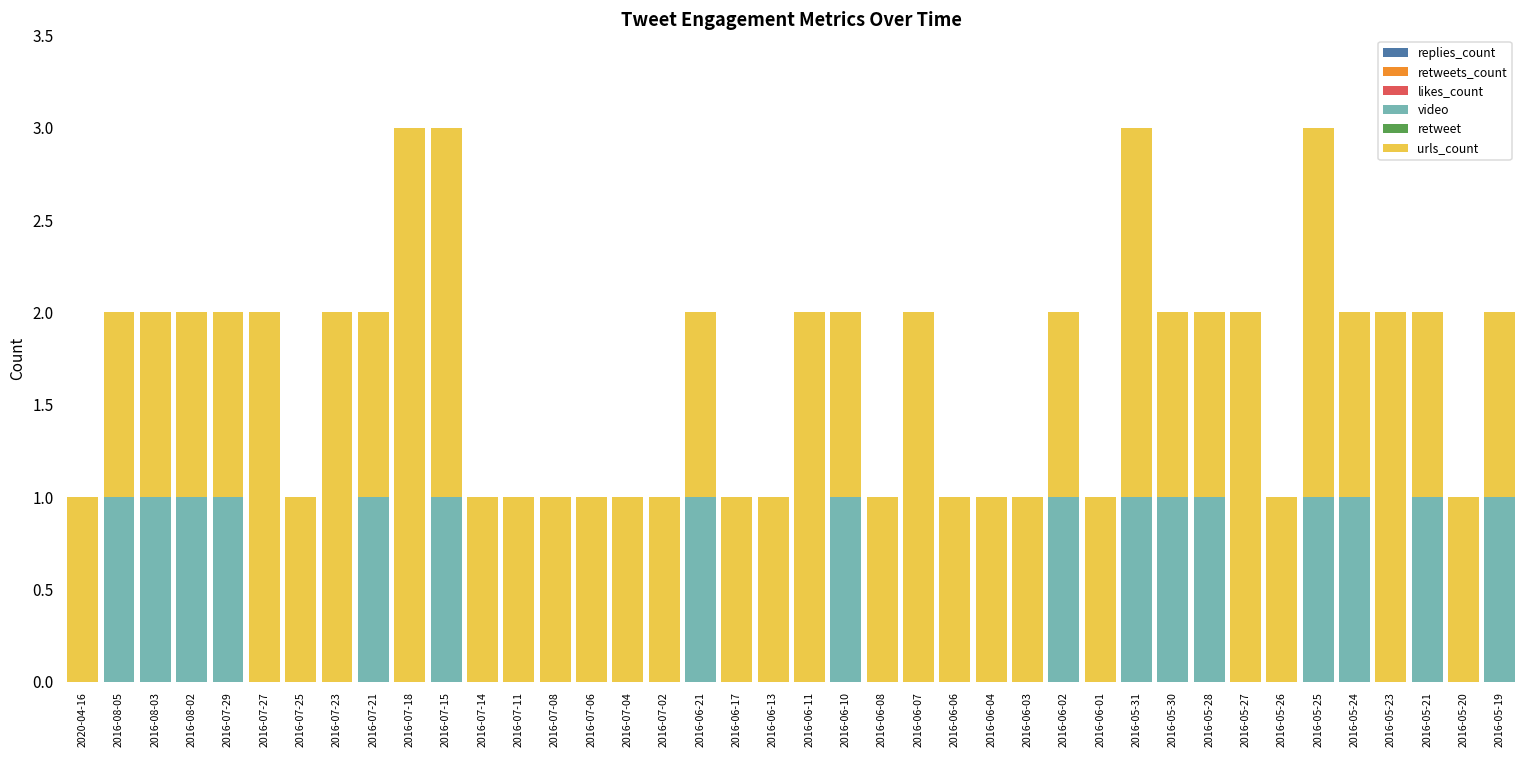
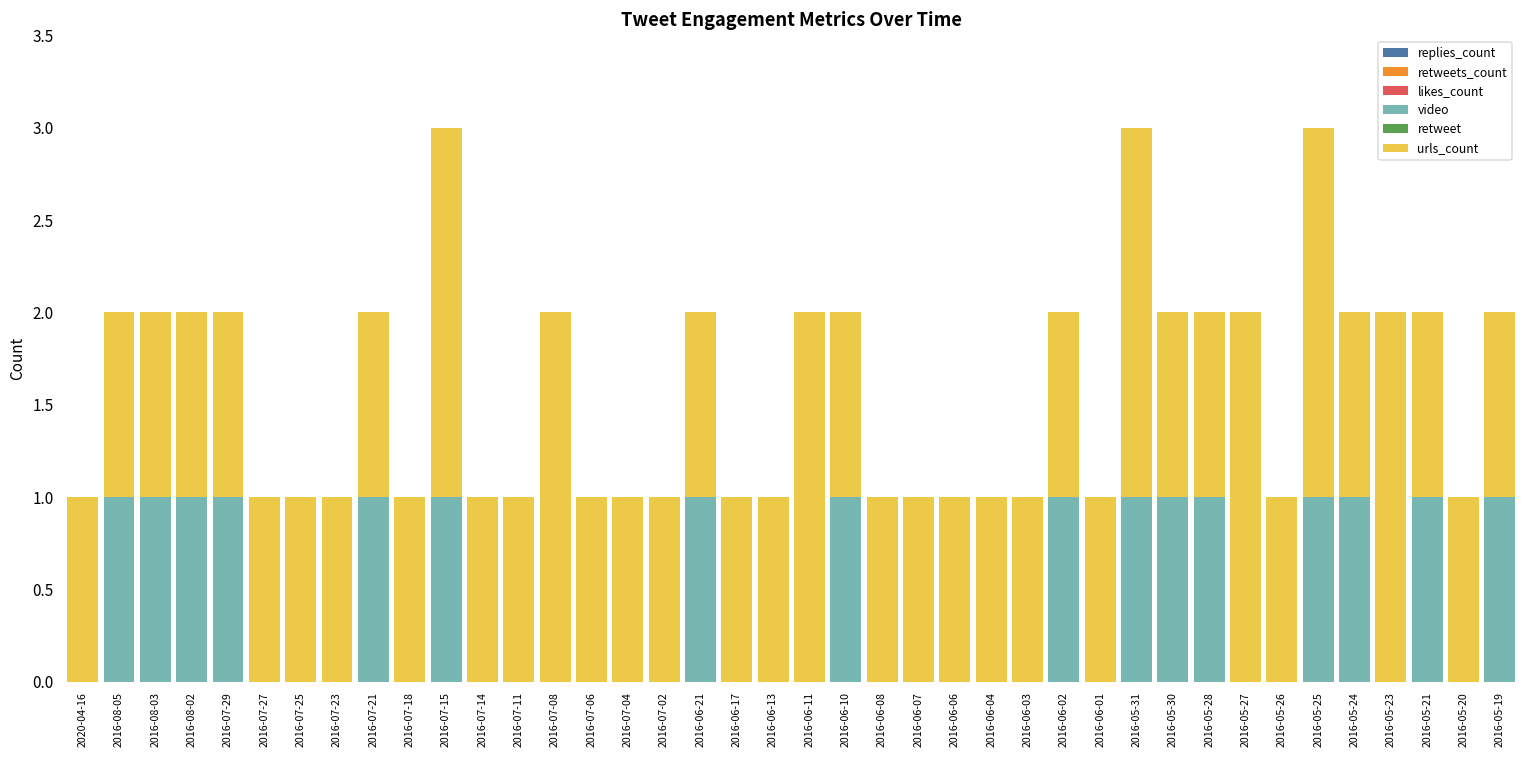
  {
    "likes_count": {
      "2020-04-16": 0,
      "2016-08-05": 0,
      "2016-08-03": 0,
      "2016-08-02": 0,
      "2016-07-29": 0,
      "2016-07-27": 0,
      "2016-07-25": 0,
      "2016-07-23": 0,
      "2016-07-21": 0,
      "2016-07-18": 0,
      "2016-07-15": 0,
      "2016-07-14": 0,
      "2016-07-11": 0,
      "2016-07-08": 0,
      "2016-07-06": 0,
      "2016-07-04": 0,
      "2016-07-02": 0,
      "2016-06-21": 0,
      "2016-06-17": 0,
      "2016-06-13": 0,
      "2016-06-11": 0,
      "2016-06-10": 0,
      "2016-06-08": 0,
      "2016-06-07": 0,
      "2016-06-06": 0,
      "2016-06-04": 0,
      "2016-06-03": 0,
      "2016-06-02": 0,
      "2016-06-01": 0,
      "2016-05-31": 0,
      "2016-05-30": 0,
      "2016-05-28": 0,
      "2016-05-27": 0,
      "2016-05-26": 0,
      "2016-05-25": 0,
      "2016-05-24": 0,
      "2016-05-23": 0,
      "2016-05-21": 0,
      "2016-05-20": 0,
      "2016-05-19": 0
    },
    "retweet": {
      "2020-04-16": 0,
      "2016-08-05": 1,
      "2016-08-03": 1,
      "2016-08-02": 1,
      "2016-07-29": 1,
      "2016-07-27": 0,
      "2016-07-25": 0,
      "2016-07-23": 0,
      "2016-07-21": 1,
      "2016-07-18": 0,
      "2016-07-15": 1,
      "2016-07-14": 0,
      "2016-07-11": 0,
      "2016-07-08": 0,
      "2016-07-06": 0,
      "2016-07-04": 0,
      "2016-07-02": 0,
      "2016-06-21": 1,
      "2016-06-17": 0,
      "2016-06-13": 0,
      "2016-06-11": 0,
      "2016-06-10": 1,
      "2016-06-08": 0,
      "2016-06-07": 0,
      "2016-06-06": 0,
      "2016-06-04": 0,
      "2016-06-03": 0,
      "2016-06-02": 1,
      "2016-06-01": 0,
      "2016-05-31": 1,
      "2016-05-30": 1,
      "2016-05-28": 1,
      "2016-05-27": 0,
      "2016-05-26": 0,
      "2016-05-25": 1,
      "2016-05-24": 1,
      "2016-05-23": 0,
      "2016-05-21": 1,
      "2016-05-20": 0,
      "2016-05-19": 1
    },
    "urls_count": {
      "2020-04-16": 1,
      "2016-08-05": 1,
      "2016-08-03": 1,
      "2016-08-02": 1,
      "2016-07-29": 1,
-     "2016-07-27": 2,
+     "2016-07-27": 1,
      "2016-07-25": 1,
-     "2016-07-23": 2,
+     "2016-07-23": 1,
      "2016-07-21": 1,
-     "2016-07-18": 3,
+     "2016-07-18": 1,
      "2016-07-15": 2,
      "2016-07-14": 1,
      "2016-07-11": 1,
-     "2016-07-08": 1,
+     "2016-07-08": 2,
      "2016-07-06": 1,
      "2016-07-04": 1,
      "2016-07-02": 1,
      "2016-06-21": 1,
      "2016-06-17": 1,
      "2016-06-13": 1,
      "2016-06-11": 2,
      "2016-06-10": 1,
      "2016-06-08": 1,
-     "2016-06-07": 2,
+     "2016-06-07": 1,
      "2016-06-06": 1,
      "2016-06-04": 1,
      "2016-06-03": 1,
      "2016-06-02": 1,
      "2016-06-01": 1,
      "2016-05-31": 2,
      "2016-05-30": 1,
      "2016-05-28": 1,
      "2016-05-27": 2,
      "2016-05-26": 1,
      "2016-05-25": 2,
      "2016-05-24": 1,
      "2016-05-23": 2,
      "2016-05-21": 1,
      "2016-05-20": 1,
      "2016-05-19": 1
    }
  }
